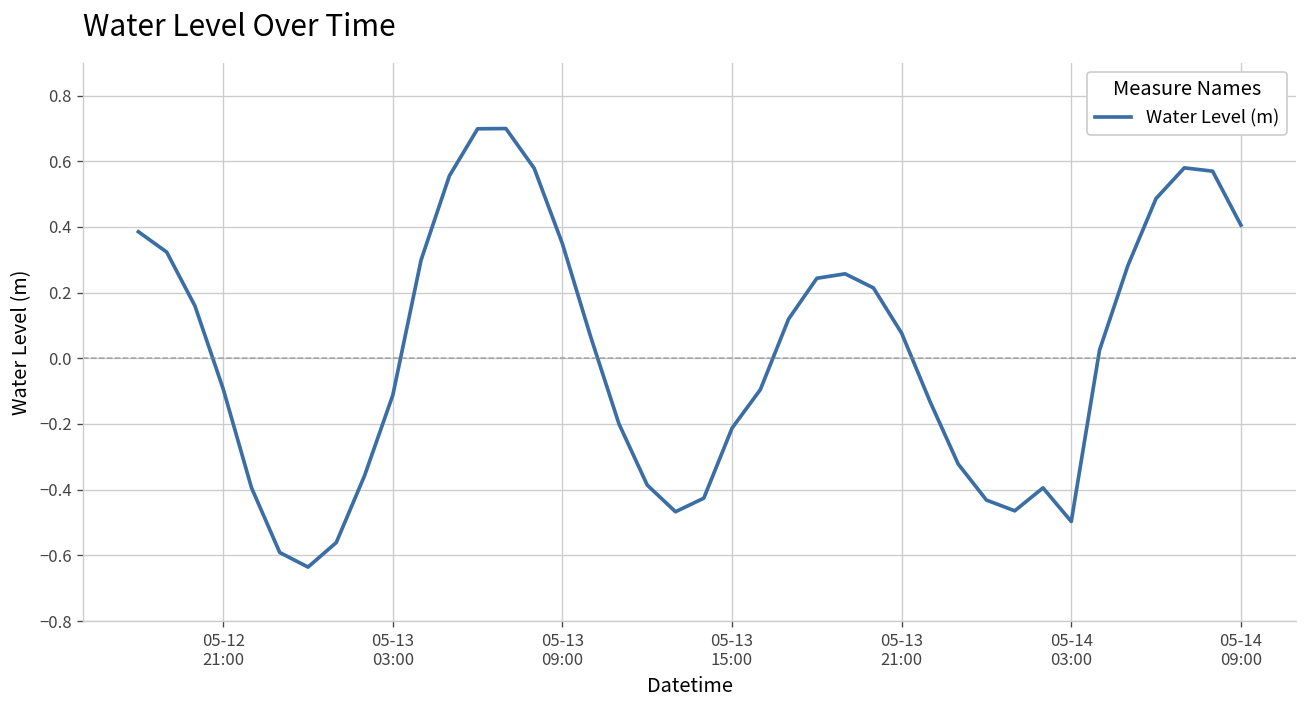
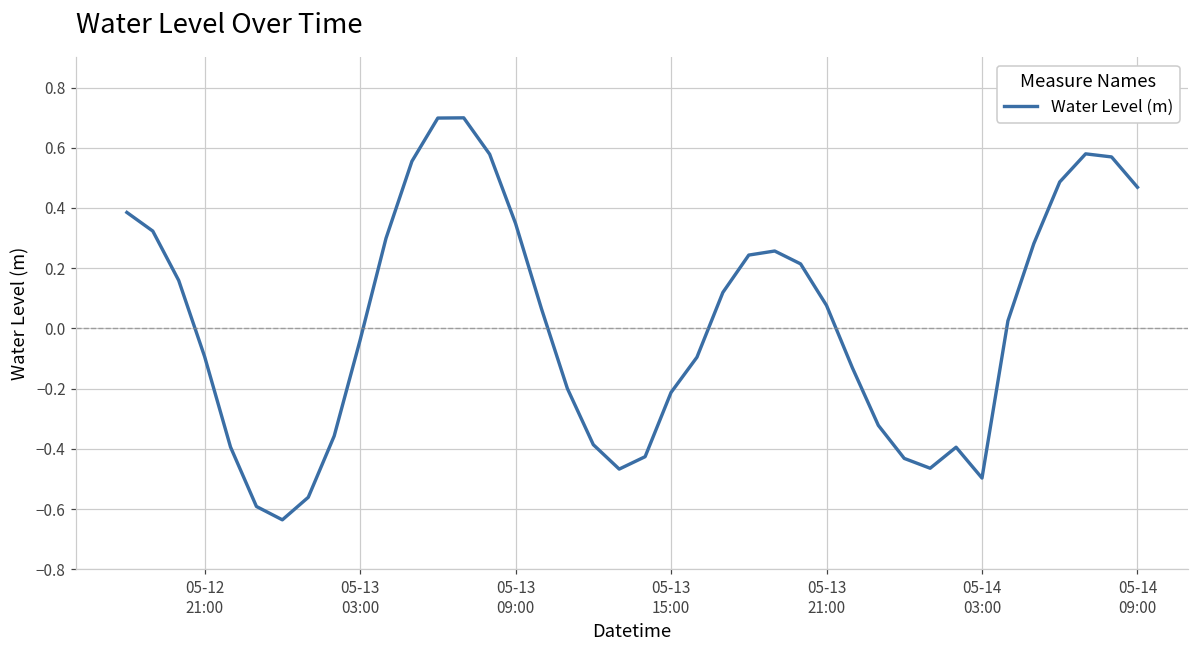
  {
    "05-12 21:00": -0.09,
-   "05-13 03:00": -0.11,
+   "05-13 03:00": -0.04,
    "05-13 09:00": 0.35,
    "05-13 15:00": -0.21,
    "05-13 21:00": 0.08,
    "05-14 03:00": -0.50,
-   "05-14 09:00": 0.41
+   "05-14 09:00": 0.47
  }
